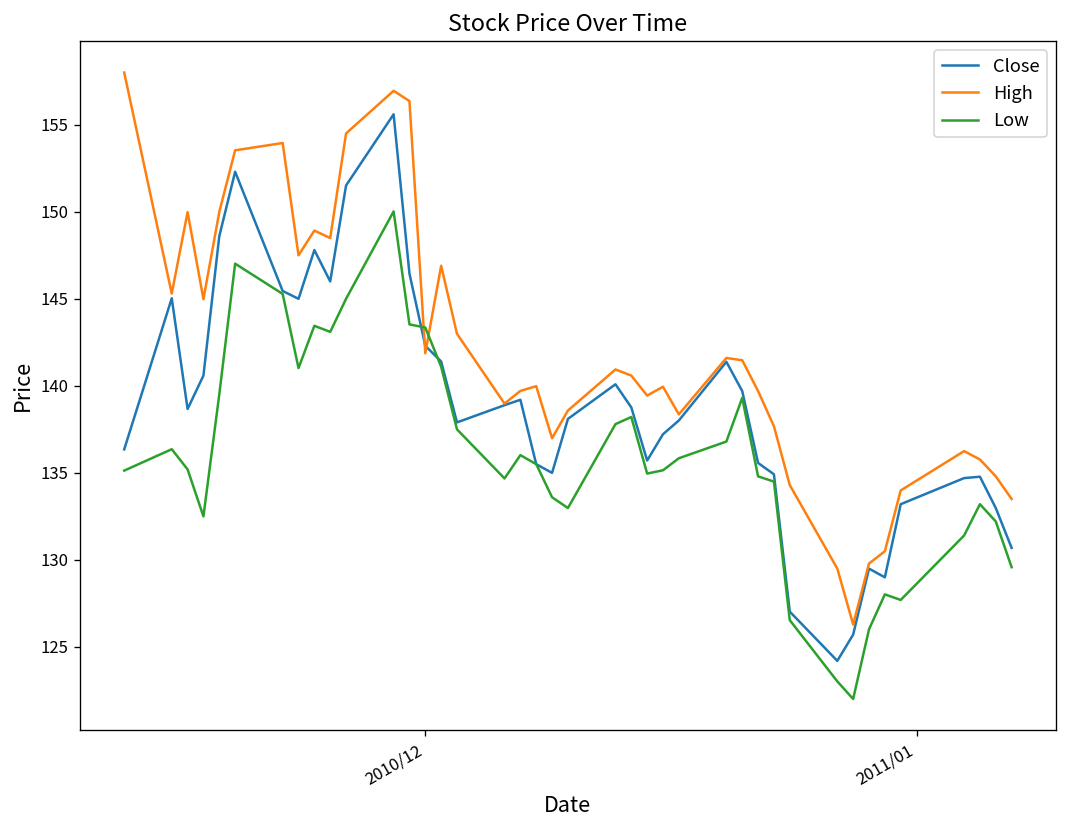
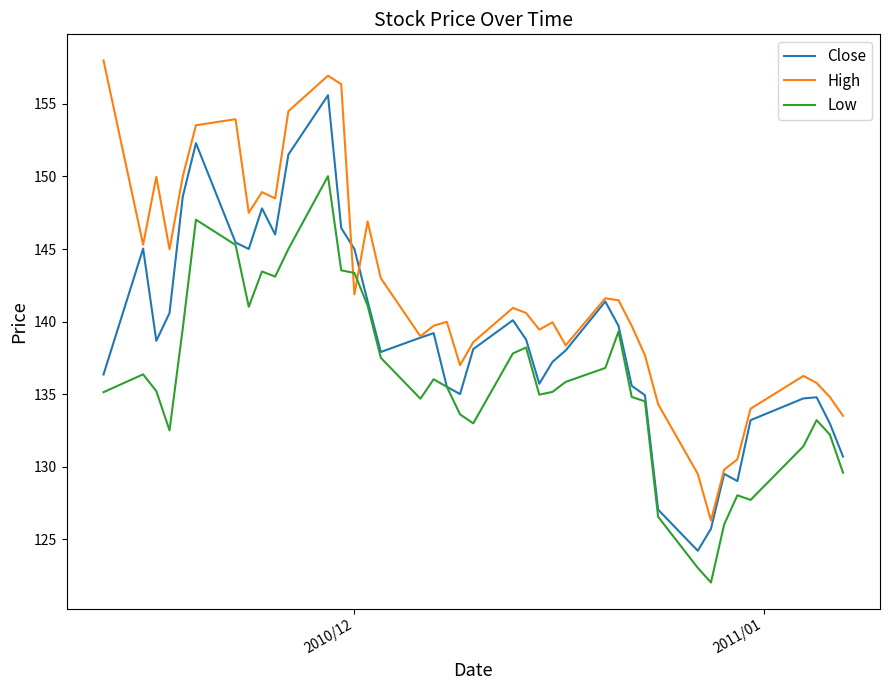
  {
    "Close": {
-     "2010/12": 142.3
+     "2010/12": 145.0
    },
    "High": {
      "2010/12": 141.9
    },
    "Low": {
      "2010/12": 143.4
    }
  }
